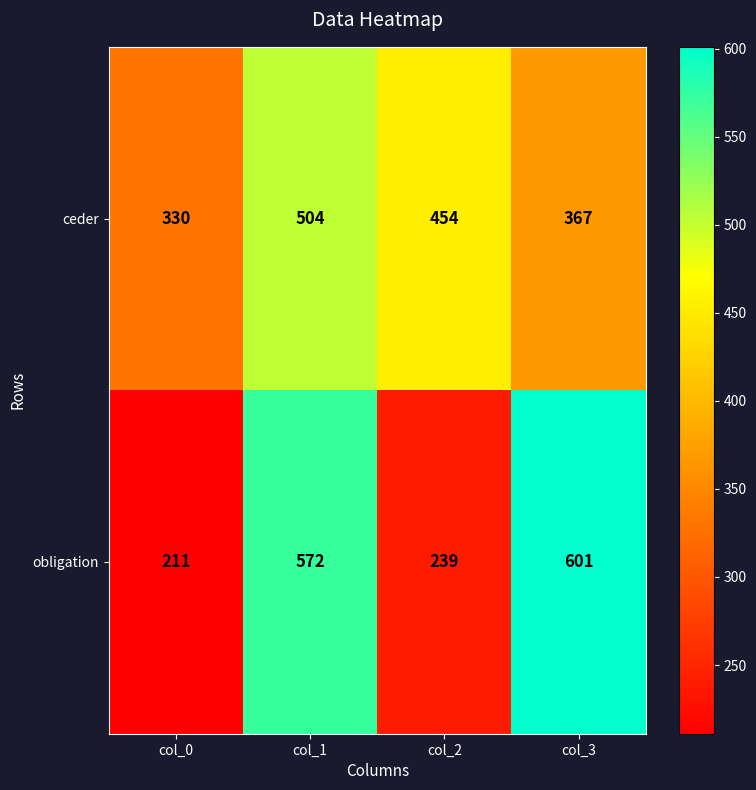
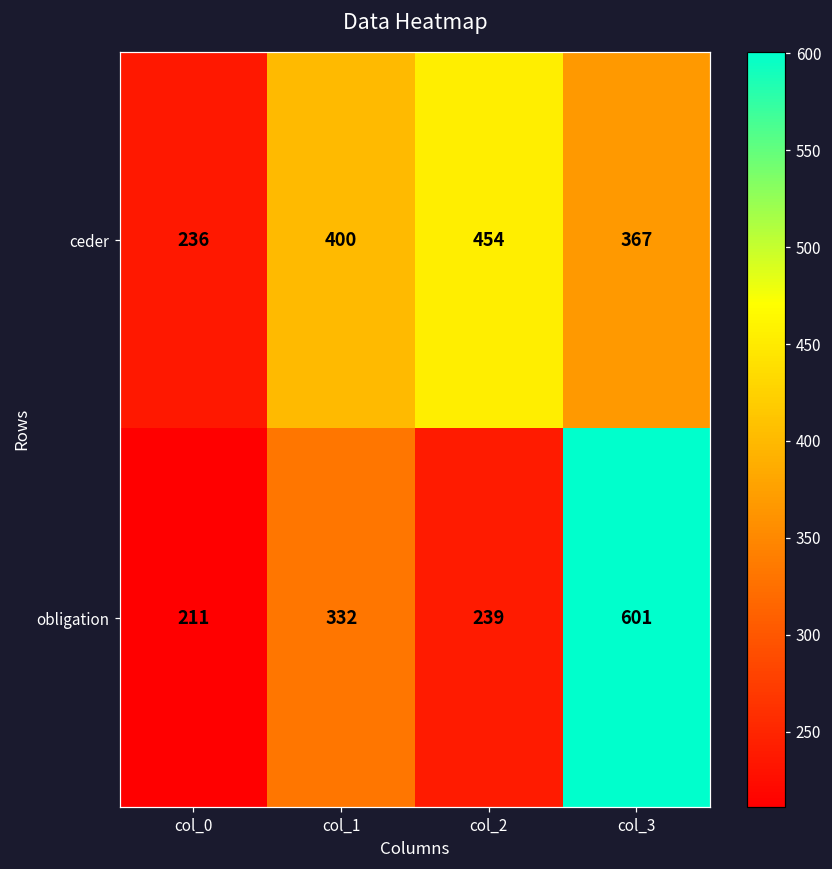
  {
    "ceder": {
-     "col_0": 330,
-     "col_1": 504,
+     "col_0": 236,
+     "col_1": 400,
      "col_2": 454,
      "col_3": 367
    },
    "obligation": {
      "col_0": 211,
-     "col_1": 572,
+     "col_1": 332,
      "col_2": 239,
      "col_3": 601
    }
  }
